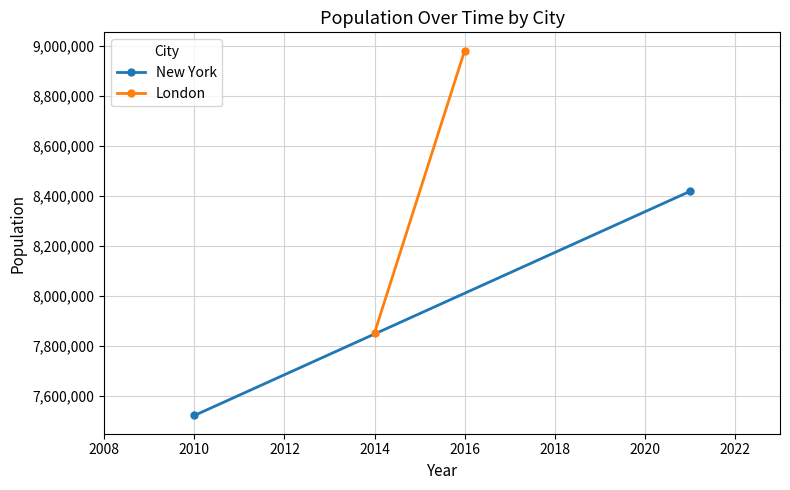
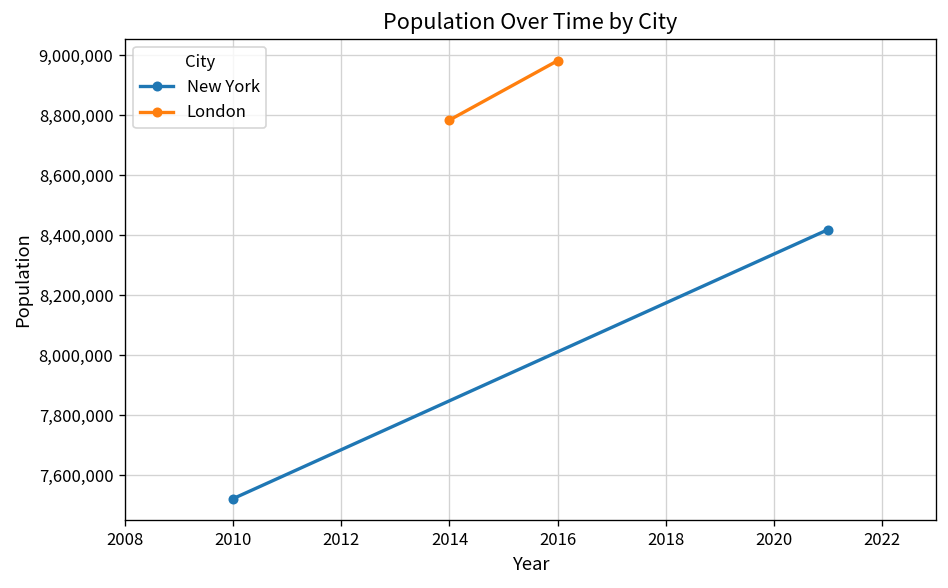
  {
    "New York": {
      "2010": "7,520,000"
    },
    "London": {
-     "2014": "7,850,000",
+     "2014": "8,780,000",
      "2016": "8,980,000"
    }
  }
